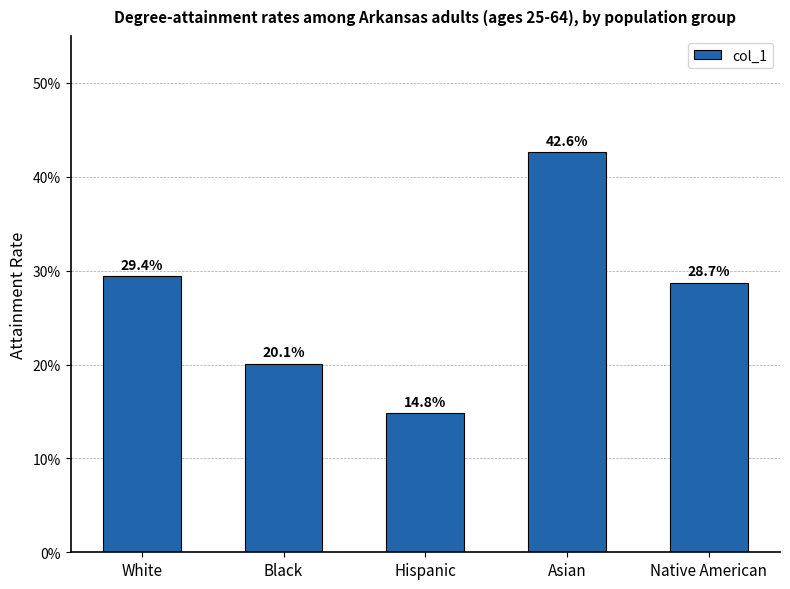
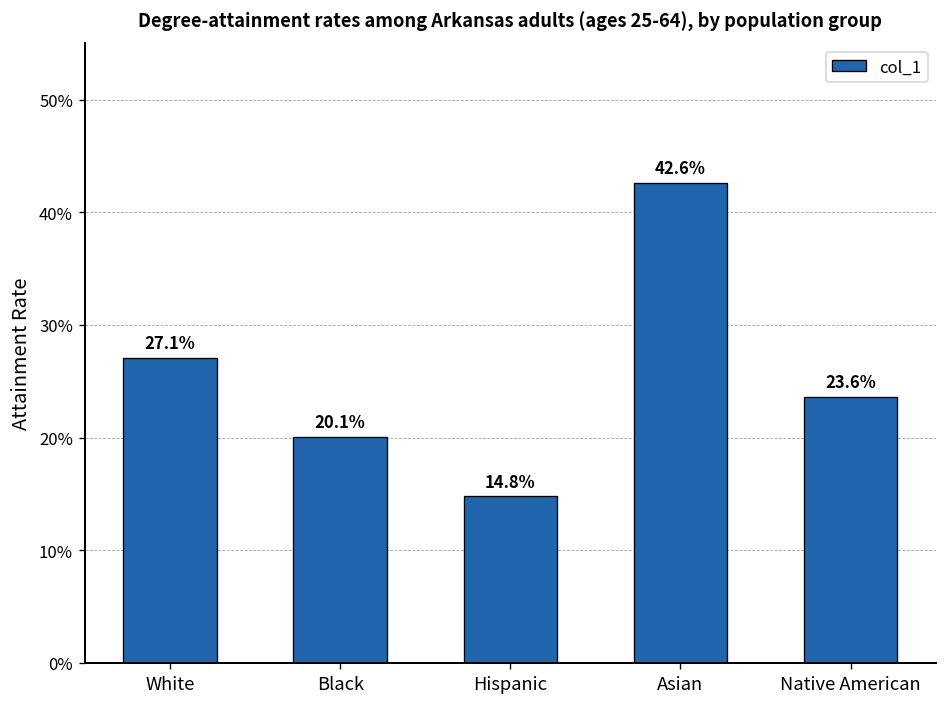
  {
-   "White": "29.4%",
+   "White": "27.1%",
    "Black": "20.1%",
    "Hispanic": "14.8%",
    "Asian": "42.6%",
-   "Native American": "28.7%"
+   "Native American": "23.6%"
  }
